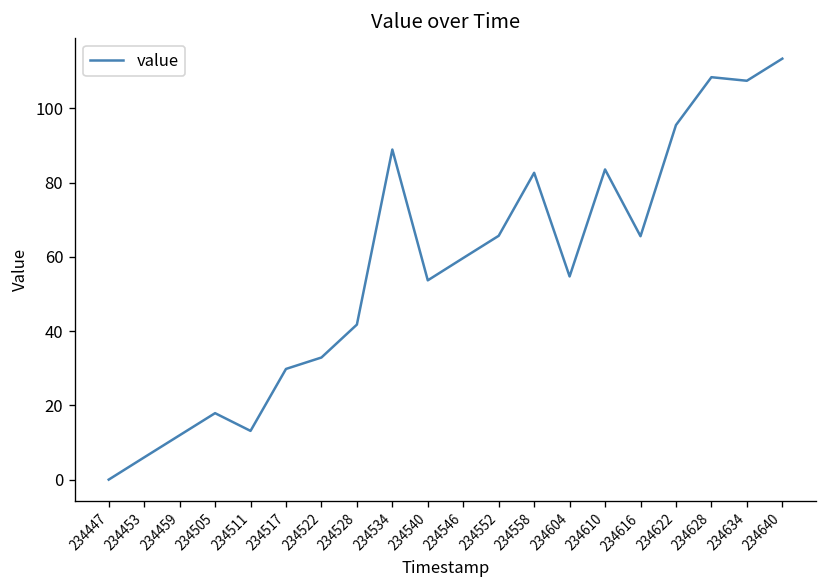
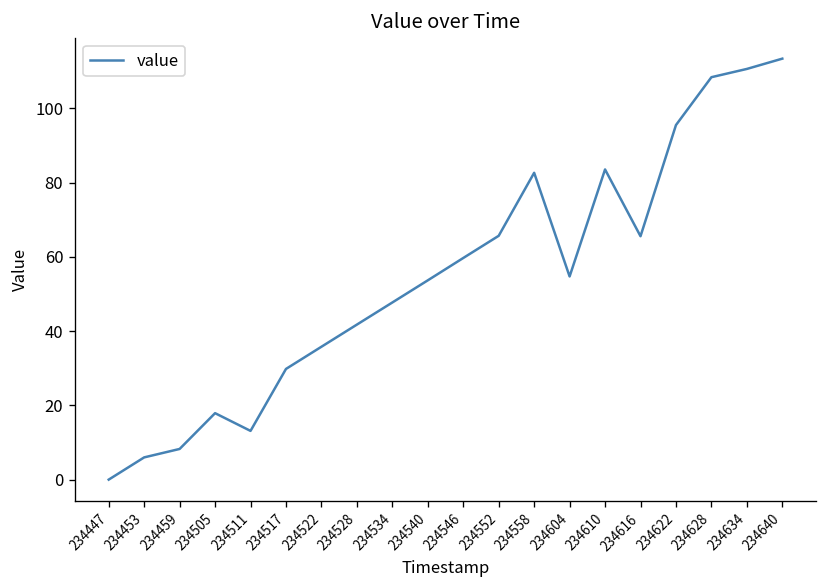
  {
    "234447": 0,
    "234453": 6,
-   "234459": 12,
+   "234459": 8,
    "234505": 18,
    "234511": 13,
    "234517": 30,
-   "234522": 33,
+   "234522": 36,
    "234528": 42,
-   "234534": 89,
+   "234534": 48,
    "234540": 54,
    "234546": 60,
    "234552": 66,
    "234558": 83,
    "234604": 55,
    "234610": 84,
    "234616": 66,
    "234622": 95,
    "234628": 108,
-   "234634": 107,
+   "234634": 111,
    "234640": 113
  }
